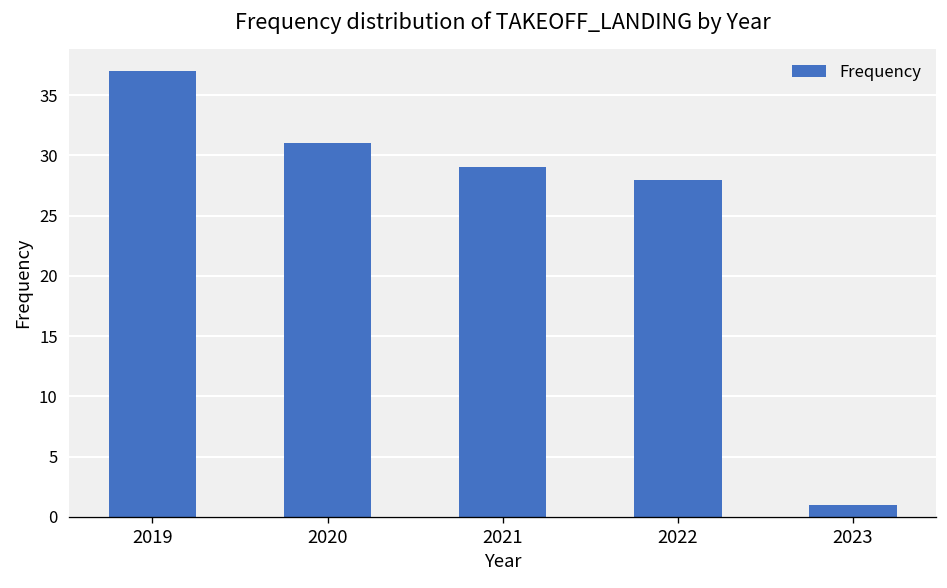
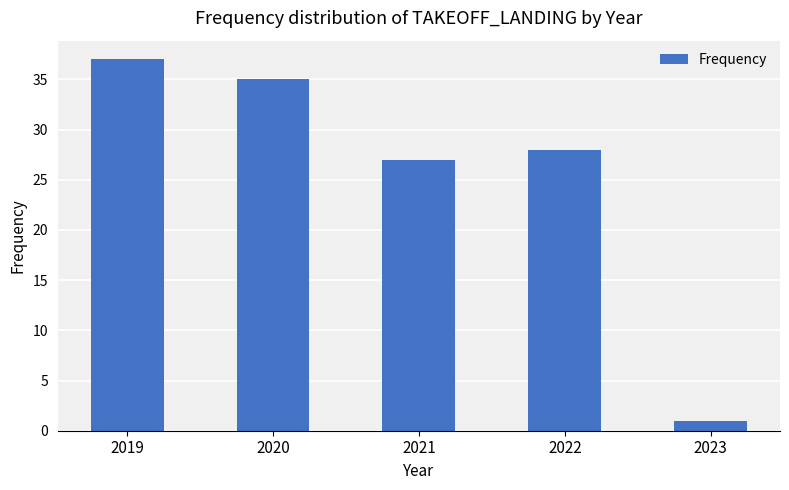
  {
    "2019": 37,
-   "2020": 31,
-   "2021": 29,
+   "2020": 35,
+   "2021": 27,
    "2022": 28,
    "2023": 1
  }
